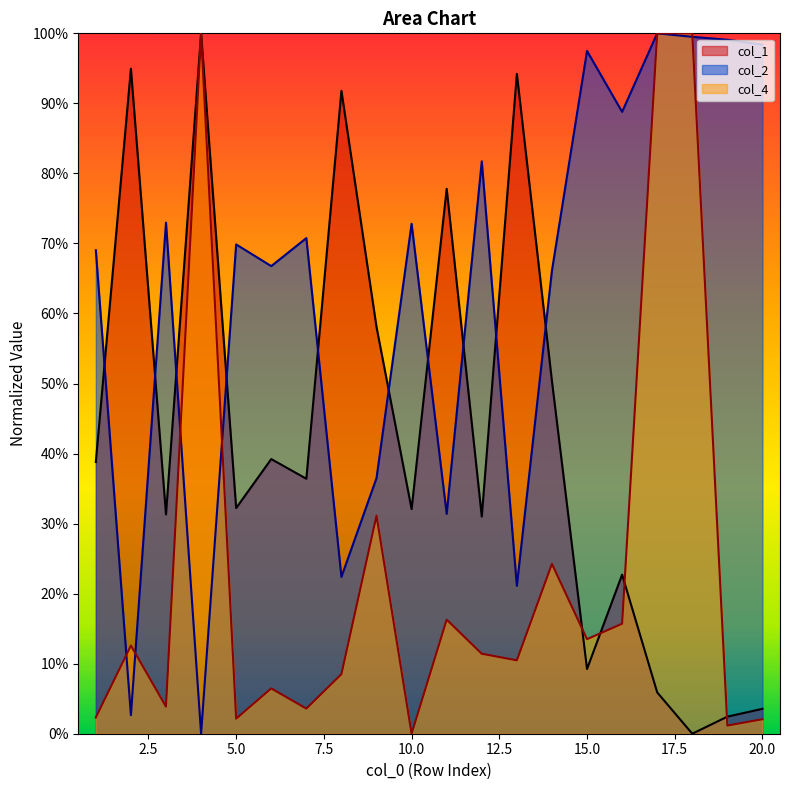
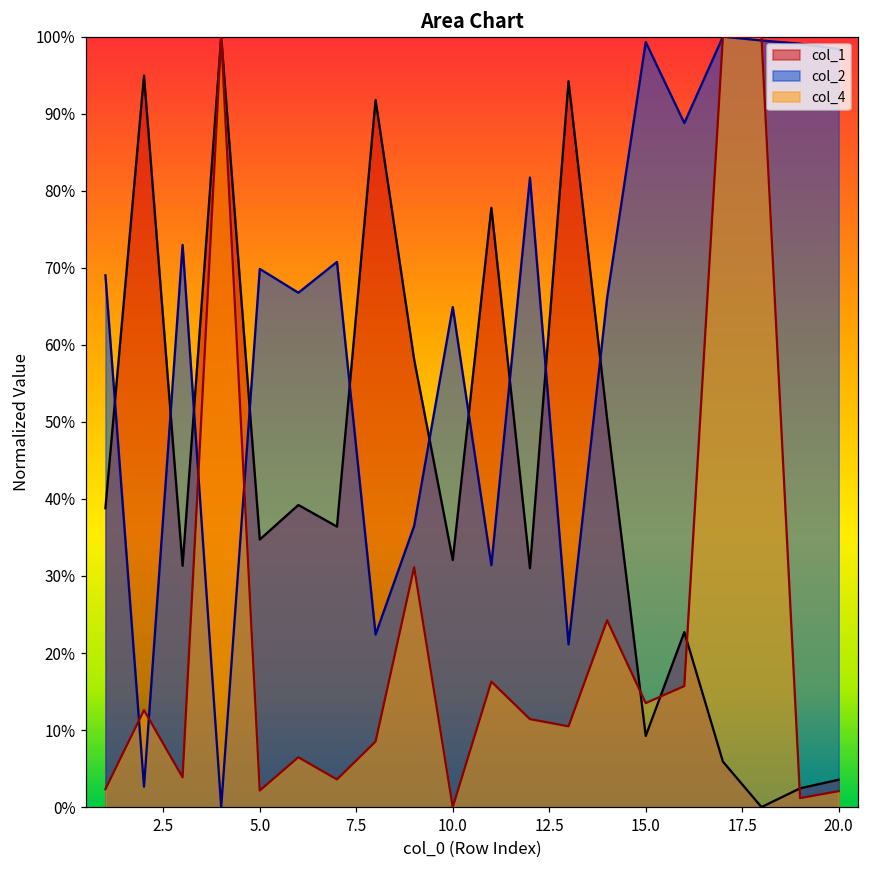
  {
    "col_1": {
-     "5.0": "32%",
+     "5.0": "35%",
      "10.0": "32%",
      "15.0": "9%",
      "20.0": "4%"
    },
    "col_2": {
      "5.0": "70%",
-     "10.0": "73%",
-     "15.0": "97%"
+     "10.0": "65%",
+     "15.0": "99%"
    },
    "col_4": {
      "5.0": "2%",
      "10.0": "0%",
      "15.0": "14%",
      "20.0": "2%"
    }
  }
